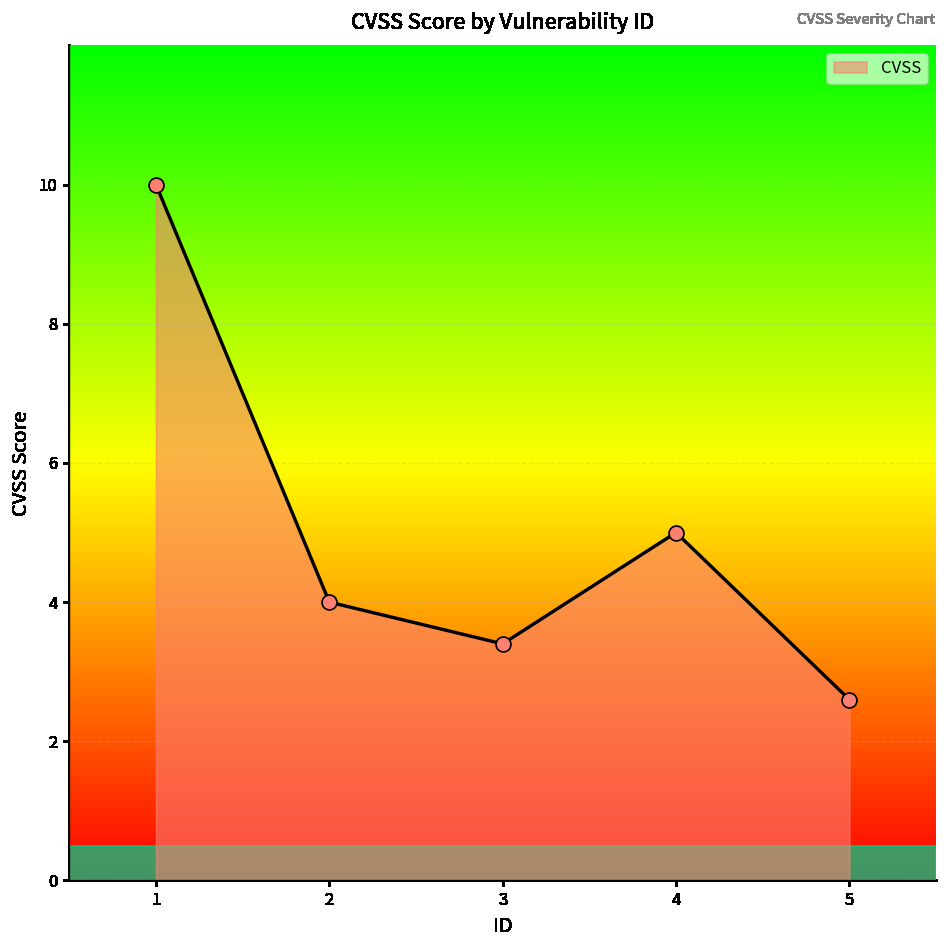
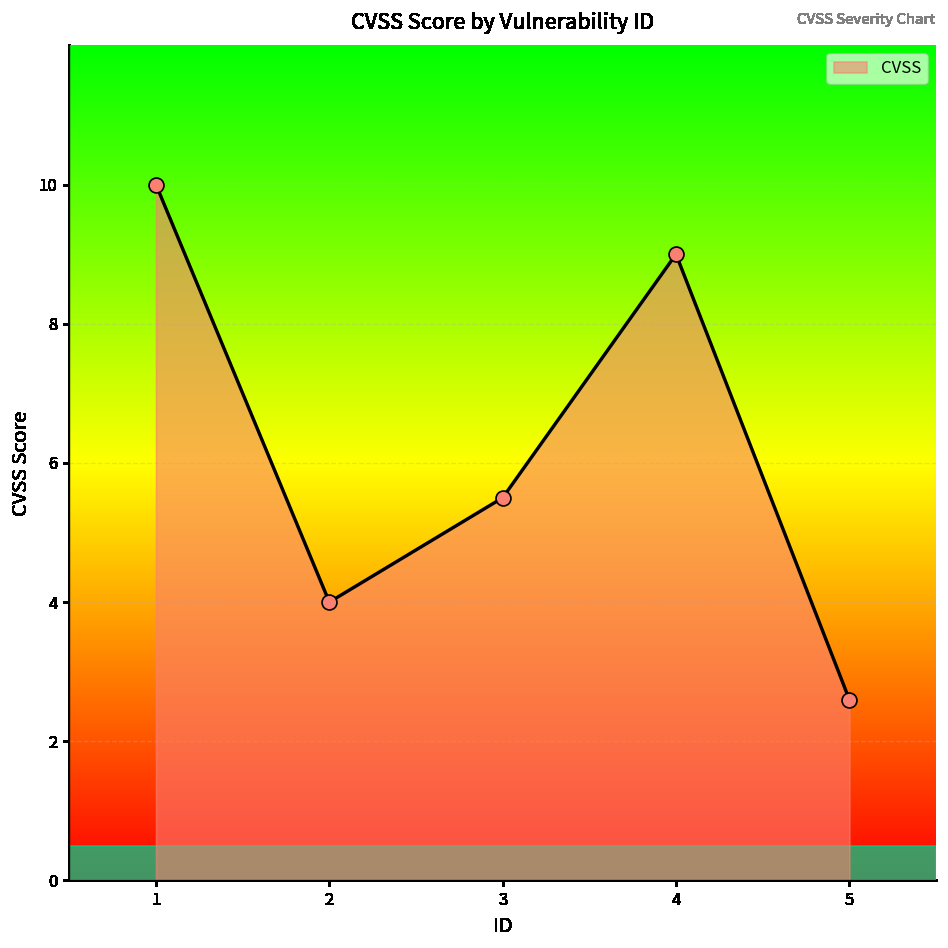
  {
    "1": 10.0,
    "2": 4.0,
-   "3": 3.4,
-   "4": 5,
+   "3": 5.5,
+   "4": 9,
    "5": 2.6
  }
